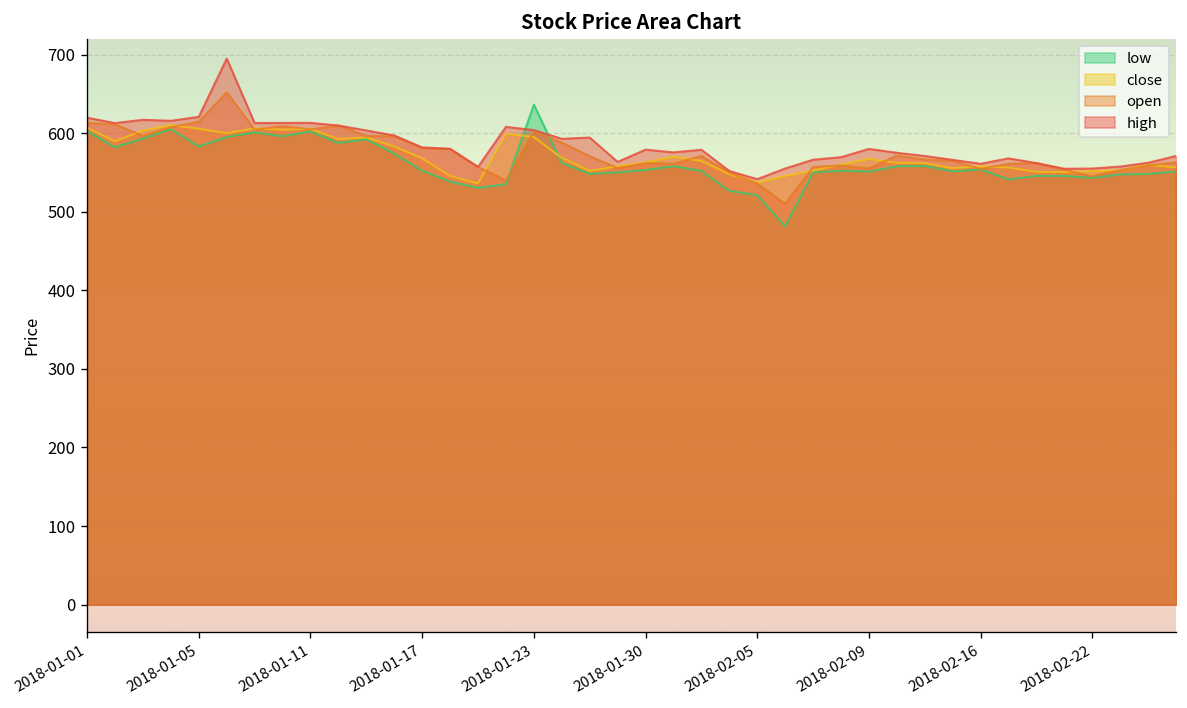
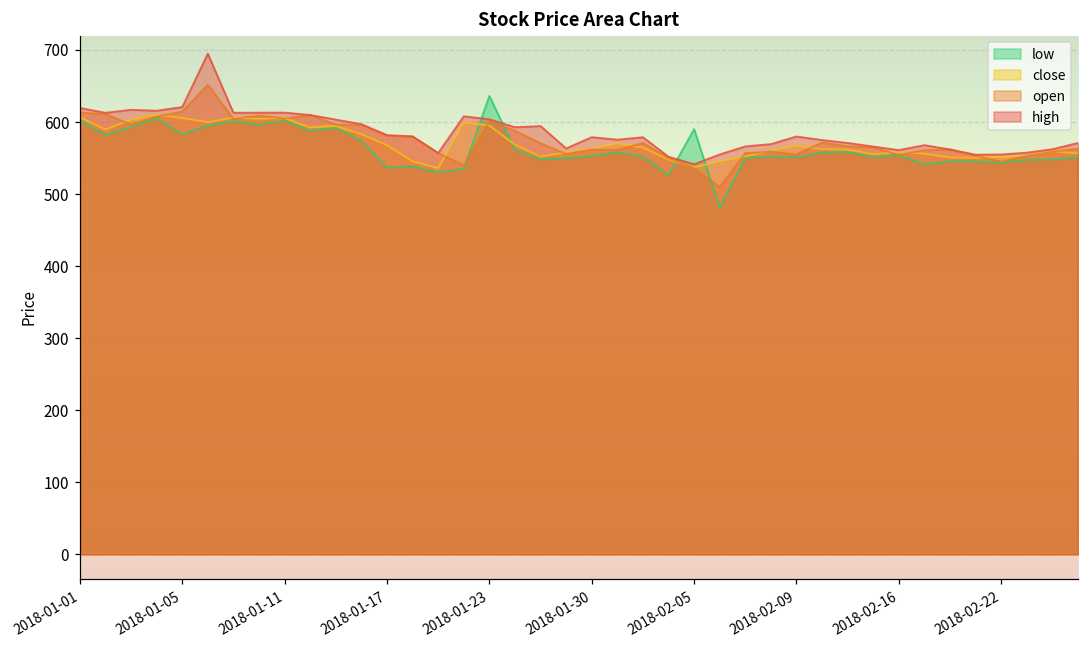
  {
    "low": {
      "2018-01-01": 600,
      "2018-01-05": 580,
-     "2018-01-17": 550,
+     "2018-01-17": 540,
      "2018-01-23": 640,
      "2018-01-30": 550,
-     "2018-02-05": 520,
+     "2018-02-05": 590,
      "2018-02-09": 550
    }
  }
